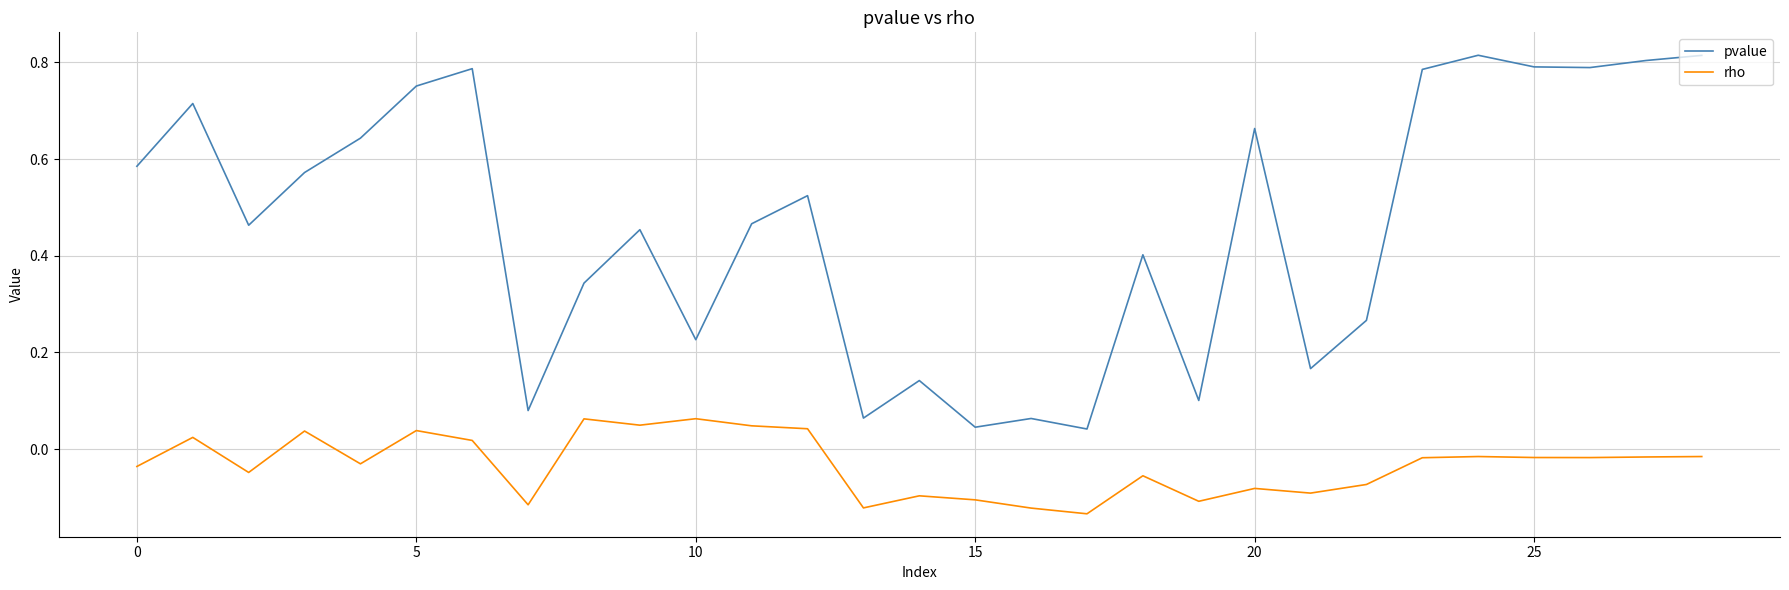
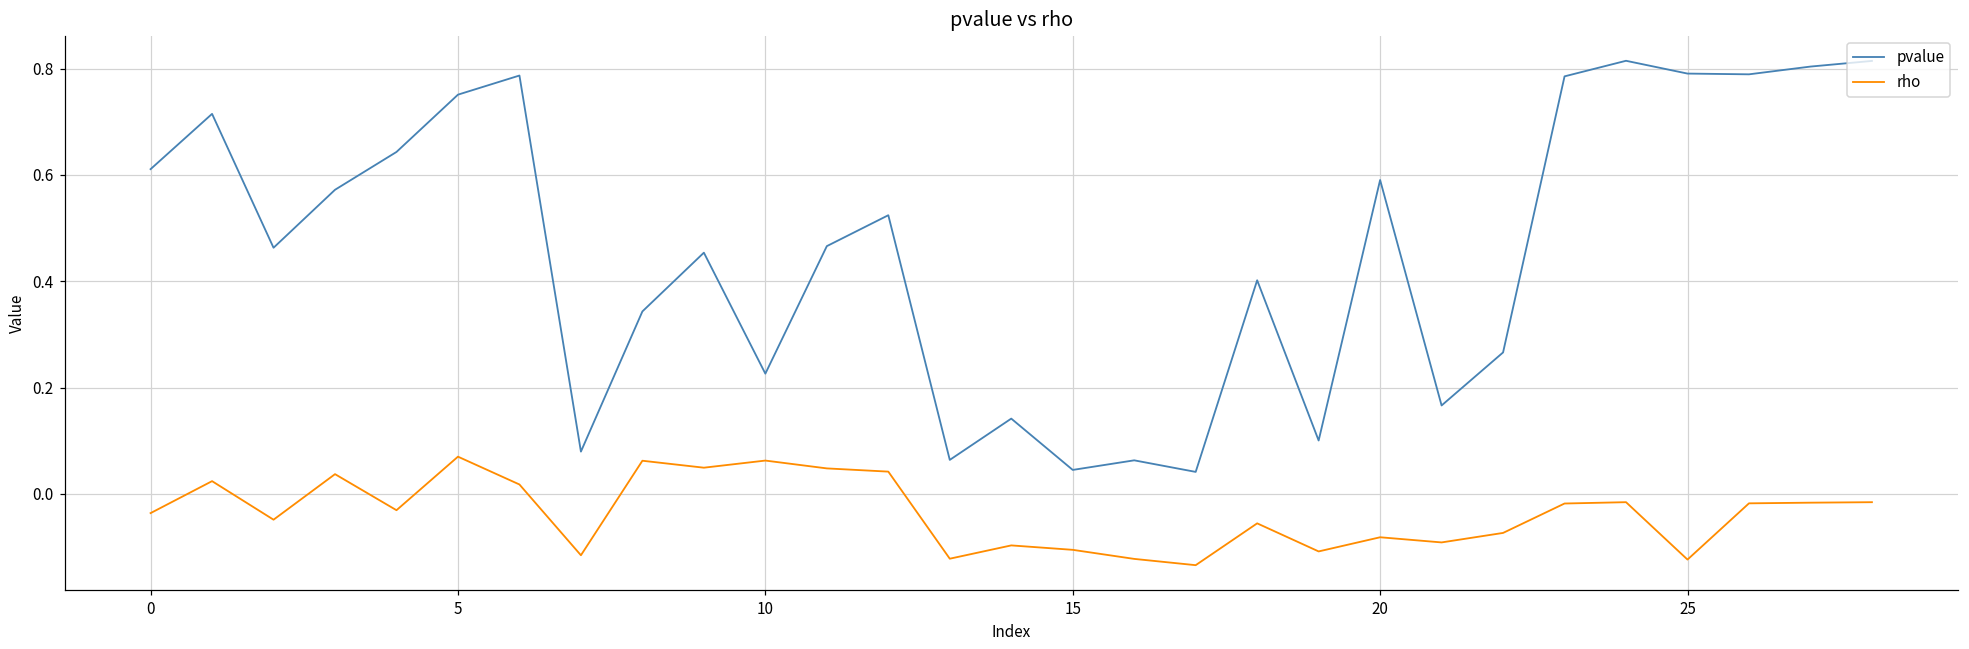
  {
    "pvalue": {
-     "0": 0.59,
+     "0": 0.61,
      "5": 0.75,
      "10": 0.23,
      "15": 0.05,
-     "20": 0.66,
+     "20": 0.59,
      "25": 0.79
    },
    "rho": {
      "0": -0.04,
-     "5": 0.04,
+     "5": 0.07,
      "10": 0.06,
      "15": -0.11,
      "20": -0.08,
-     "25": -0.02
+     "25": -0.12
    }
  }
